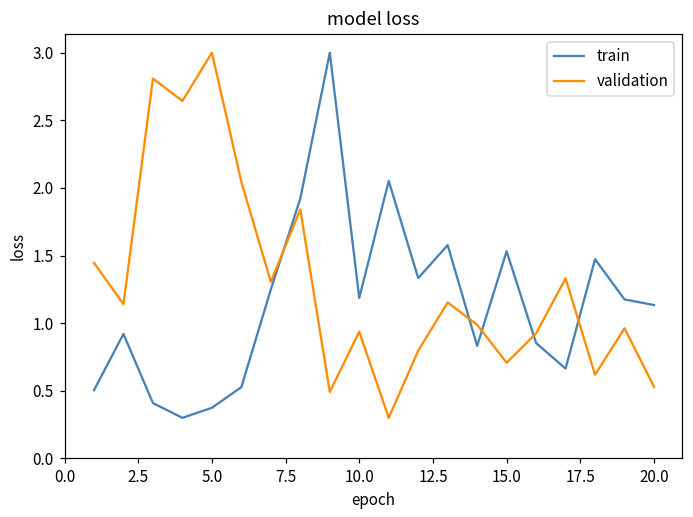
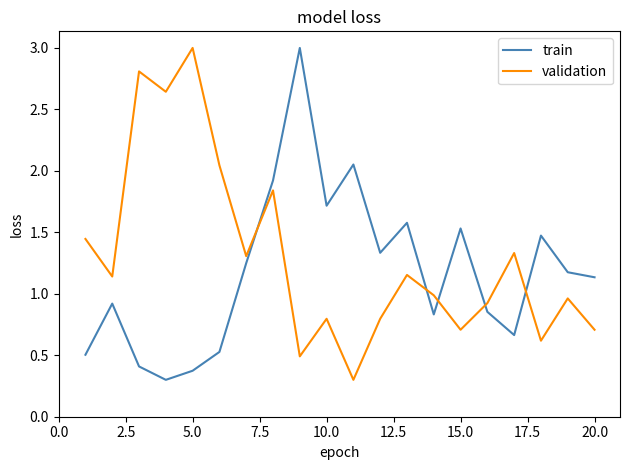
  {
    "train": {
      "5.0": 0.37,
-     "10.0": 1.19,
+     "10.0": 1.72,
      "15.0": 1.53,
      "20.0": 1.13
    },
    "validation": {
      "5.0": 3.00,
-     "10.0": 0.94,
+     "10.0": 0.80,
      "15.0": 0.71,
-     "20.0": 0.53
+     "20.0": 0.71
    }
  }
